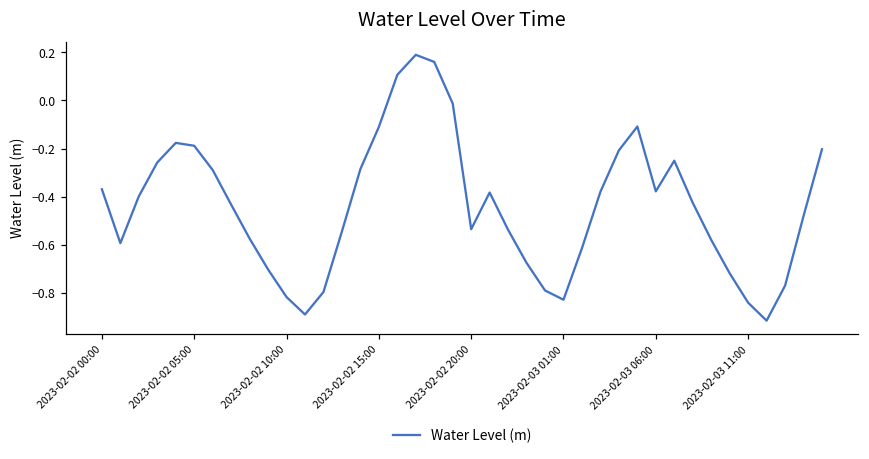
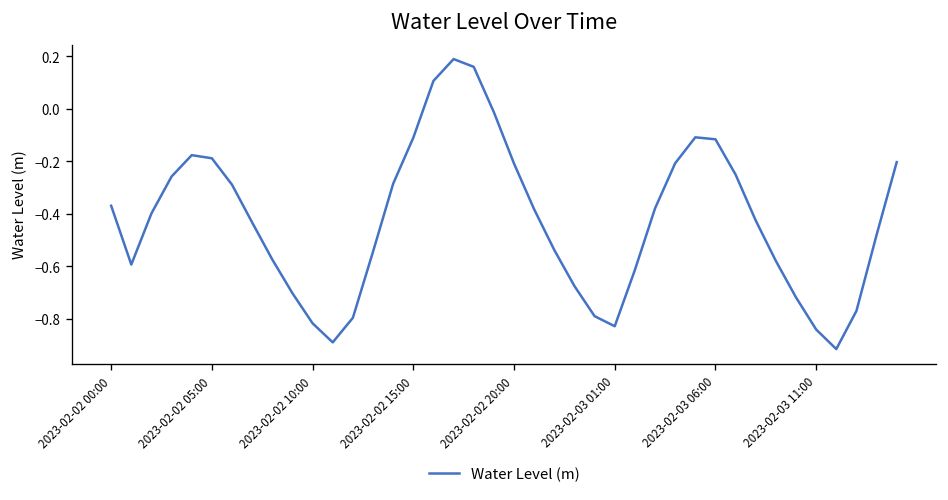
  {
    "2023-02-02 00:00": -0.37,
    "2023-02-02 05:00": -0.19,
    "2023-02-02 10:00": -0.82,
    "2023-02-02 15:00": -0.11,
-   "2023-02-02 20:00": -0.54,
+   "2023-02-02 20:00": -0.21,
    "2023-02-03 01:00": -0.83,
-   "2023-02-03 06:00": -0.38,
+   "2023-02-03 06:00": -0.12,
    "2023-02-03 11:00": -0.84
  }
